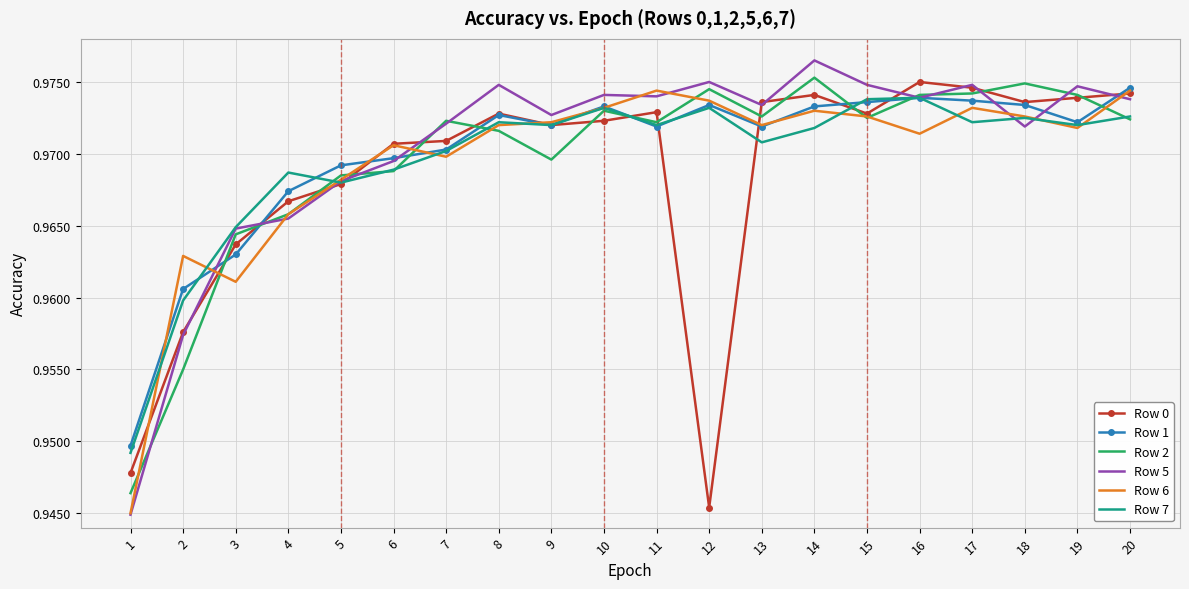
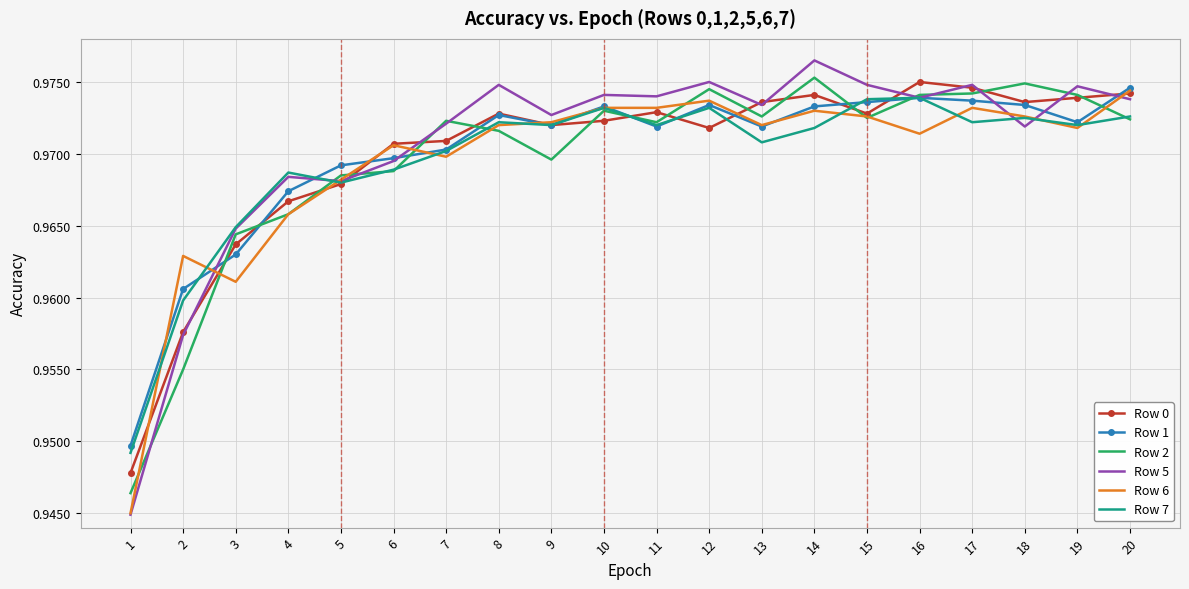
  {
    "Row 0": {
      "1": 0.9478,
      "2": 0.9576,
      "3": 0.9637,
      "4": 0.9667,
      "7": 0.9709,
      "10": 0.9723,
      "11": 0.9729,
-     "12": 0.9454,
+     "12": 0.9718,
      "13": 0.9736,
      "14": 0.9741,
      "15": 0.9728,
      "16": 0.9750,
      "17": 0.9746,
      "18": 0.9736,
      "19": 0.9739,
      "20": 0.9742
    },
    "Row 1": {
      "1": 0.9497,
      "2": 0.9606,
      "3": 0.9630,
      "4": 0.9674,
      "5": 0.9692,
      "6": 0.9697,
      "12": 0.9734,
      "14": 0.9733,
      "15": 0.9736,
      "17": 0.9737,
      "18": 0.9734,
      "19": 0.9722,
      "20": 0.9746
    },
    "Row 5": {
      "2": 0.9574,
-     "4": 0.9655,
+     "4": 0.9684,
      "6": 0.9695,
      "7": 0.9721,
      "8": 0.9748,
      "9": 0.9727,
      "10": 0.9741,
      "11": 0.9740,
      "12": 0.9750,
      "13": 0.9734,
      "14": 0.9765,
      "15": 0.9748,
      "17": 0.9748,
      "18": 0.9719,
      "19": 0.9747,
      "20": 0.9738
    },
    "Row 6": {
      "2": 0.9629,
      "3": 0.9611,
      "7": 0.9698,
      "8": 0.9720,
      "9": 0.9722,
-     "11": 0.9744,
+     "11": 0.9732,
      "12": 0.9737,
      "14": 0.9730,
      "16": 0.9714,
      "17": 0.9732,
      "19": 0.9718,
      "20": 0.9744
    }
  }
